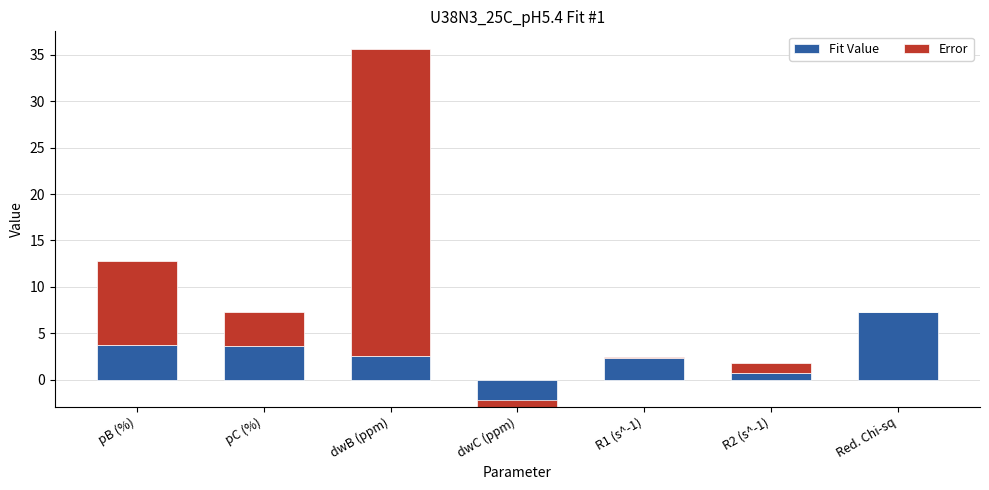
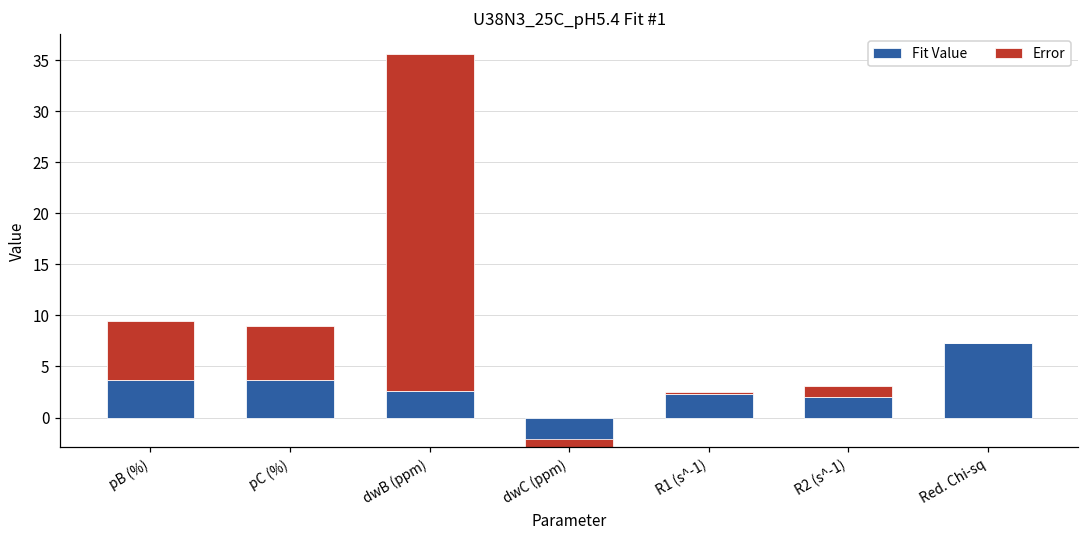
  {
    "Fit Value": {
      "pB (%)": 4,
      "pC (%)": 4,
      "dwB (ppm)": 3,
      "dwC (ppm)": -3,
      "R1 (s^-1)": 2,
-     "R2 (s^-1)": 1,
+     "R2 (s^-1)": 2,
      "Red. Chi-sq": 7
    },
    "Error": {
-     "pB (%)": 9,
-     "pC (%)": 4,
+     "pB (%)": 6,
+     "pC (%)": 5,
      "dwB (ppm)": 33,
      "R2 (s^-1)": 1,
      "Red. Chi-sq": 0
    }
  }
